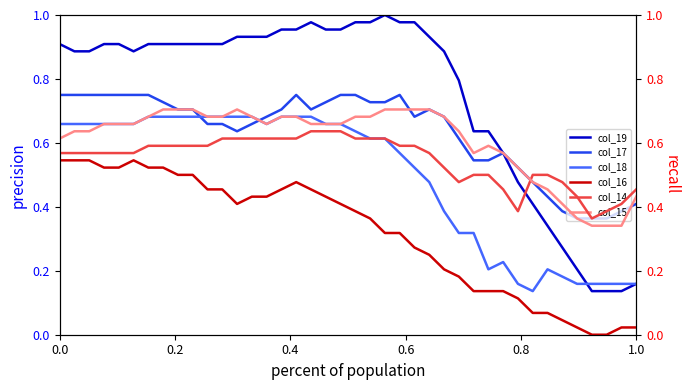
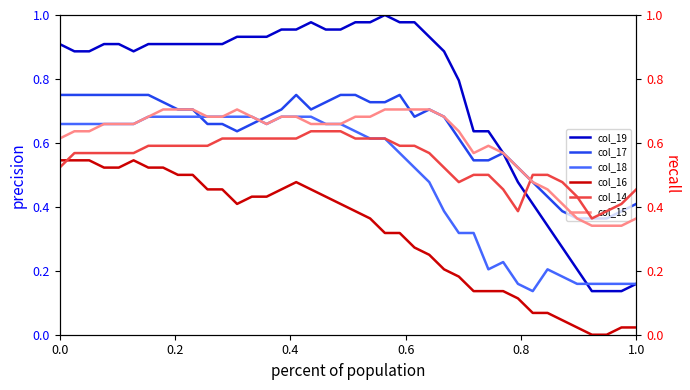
  {
    "col_19": {
      "0.0": 0.91
    },
    "col_16": {
      "0.0": 0.55,
      "1.0": 0.02
    },
    "col_14": {
-     "0.0": 0.57,
+     "0.0": 0.52,
      "1.0": 0.45
    },
    "col_15": {
      "0.0": 0.61,
-     "1.0": 0.43
+     "1.0": 0.36
    }
  }
